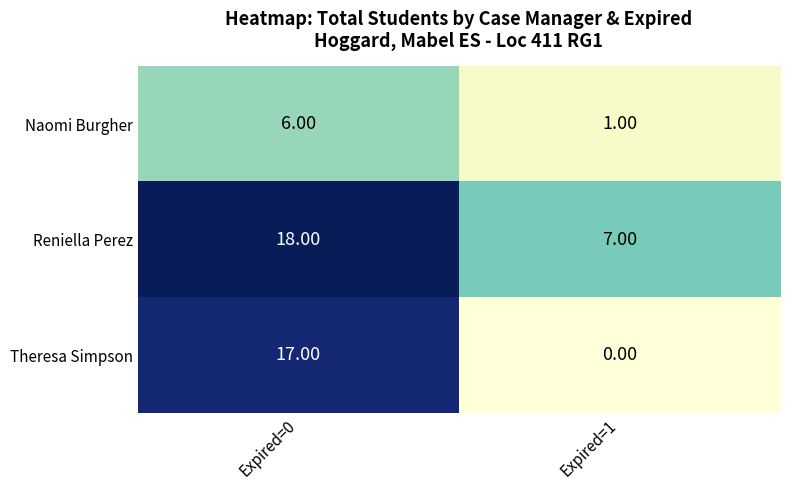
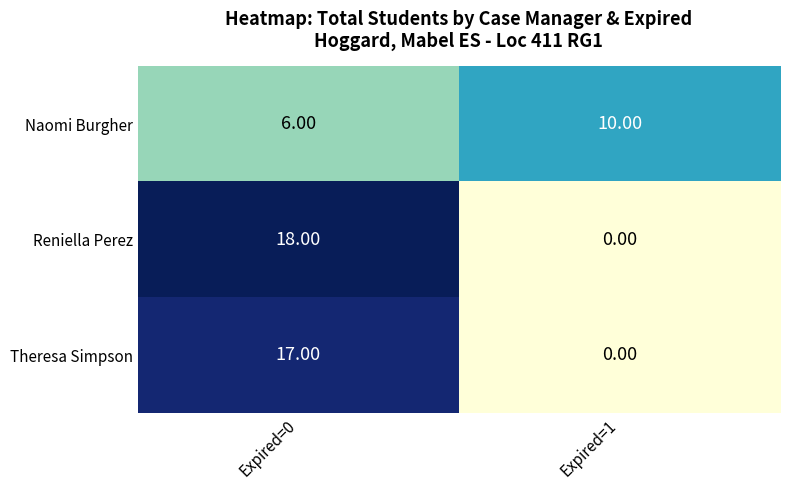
  {
    "Naomi Burgher": {
      "Expired=0": 6.00,
-     "Expired=1": 1.00
+     "Expired=1": 10.00
    },
    "Reniella Perez": {
      "Expired=0": 18.00,
-     "Expired=1": 7.00
+     "Expired=1": 0.00
    },
    "Theresa Simpson": {
      "Expired=0": 17.00,
      "Expired=1": 0.00
    }
  }
